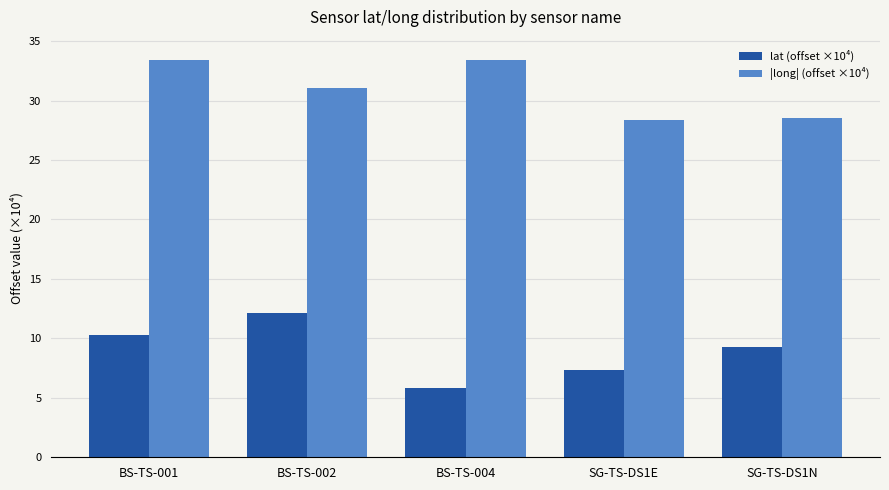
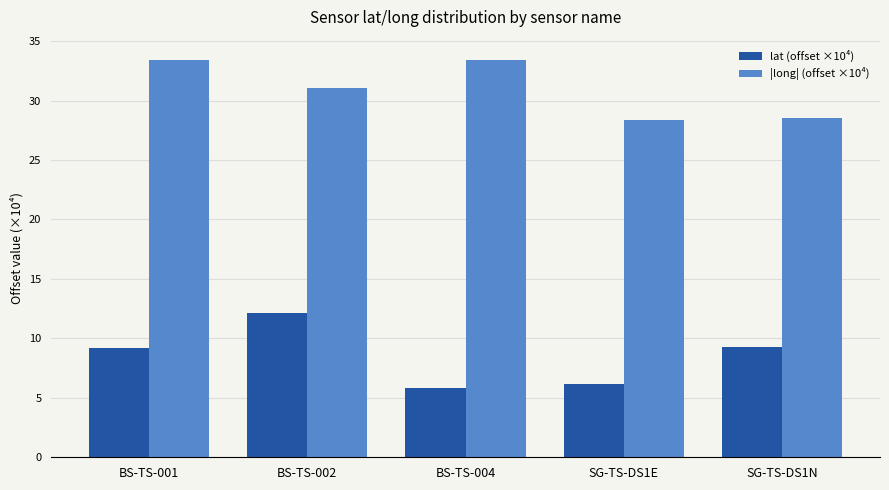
  {
    "lat (offset ×10⁴)": {
-     "BS-TS-001": 10.3,
+     "BS-TS-001": 9.2,
      "BS-TS-002": 12.1,
      "BS-TS-004": 5.8,
-     "SG-TS-DS1E": 7.3,
+     "SG-TS-DS1E": 6.2,
      "SG-TS-DS1N": 9.2
    },
    "|long| (offset ×10⁴)": {
      "BS-TS-001": 33.4,
      "BS-TS-002": 31.0,
      "BS-TS-004": 33.4,
      "SG-TS-DS1E": 28.4,
      "SG-TS-DS1N": 28.5
    }
  }
